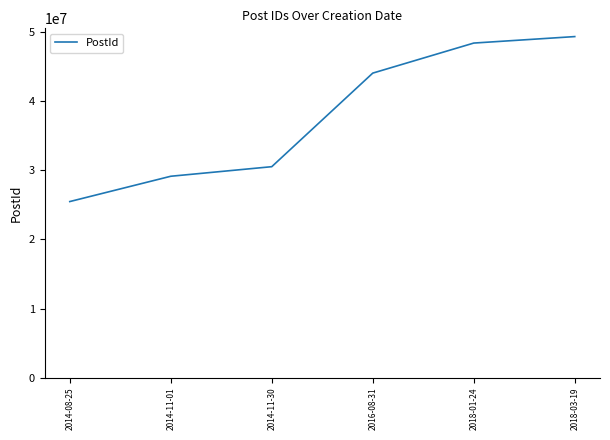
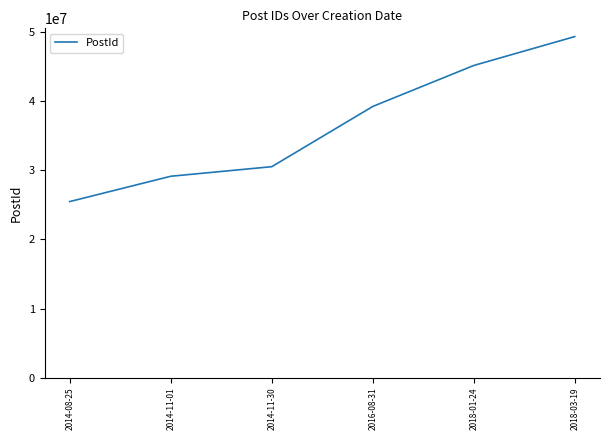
  {
    "2014-08-25": 25000000,
    "2014-11-01": 29000000,
    "2014-11-30": 31000000,
-   "2016-08-31": 44000000,
-   "2018-01-24": 48000000,
+   "2016-08-31": 39000000,
+   "2018-01-24": 45000000,
    "2018-03-19": 49000000
  }
